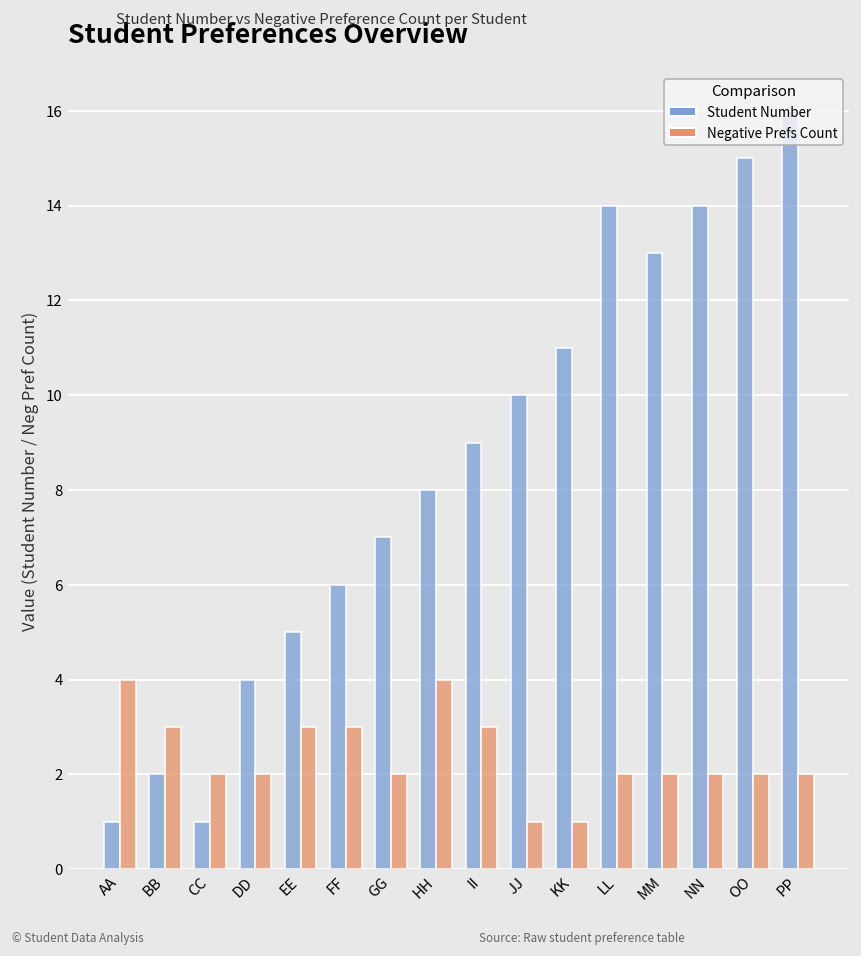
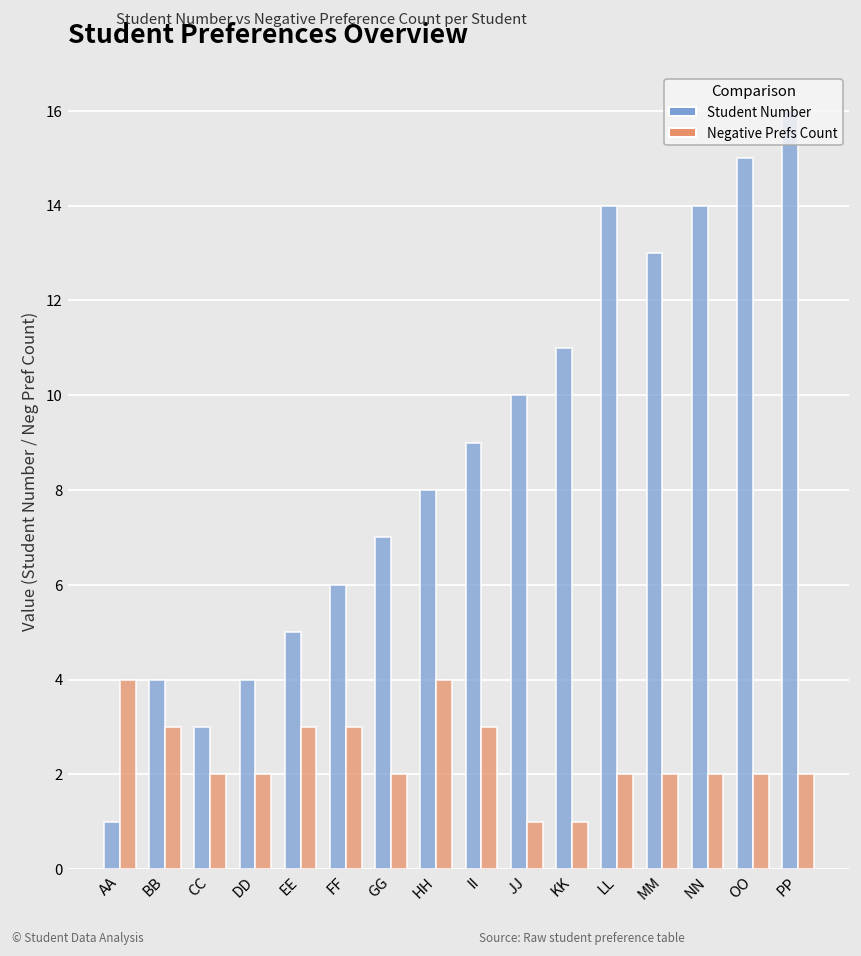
  {
    "Student Number": {
      "AA": 1,
-     "BB": 2,
-     "CC": 1,
+     "BB": 4,
+     "CC": 3,
      "DD": 4,
      "EE": 5,
      "FF": 6,
      "GG": 7,
      "HH": 8,
      "II": 9,
      "JJ": 10,
      "KK": 11,
      "LL": 14,
      "MM": 13,
      "NN": 14,
      "OO": 15
    },
    "Negative Prefs Count": {
      "AA": 4,
      "BB": 3,
      "CC": 2,
      "DD": 2,
      "EE": 3,
      "FF": 3,
      "GG": 2,
      "HH": 4,
      "II": 3,
      "JJ": 1,
      "KK": 1,
      "LL": 2,
      "MM": 2,
      "NN": 2,
      "OO": 2,
      "PP": 2
    }
  }
